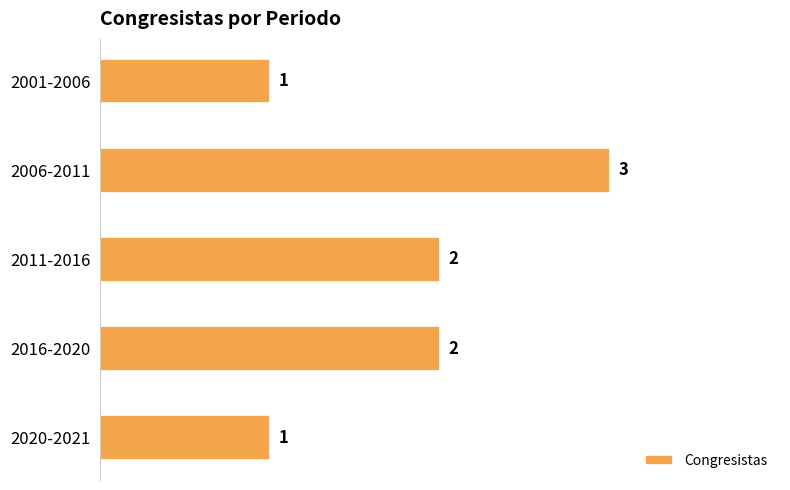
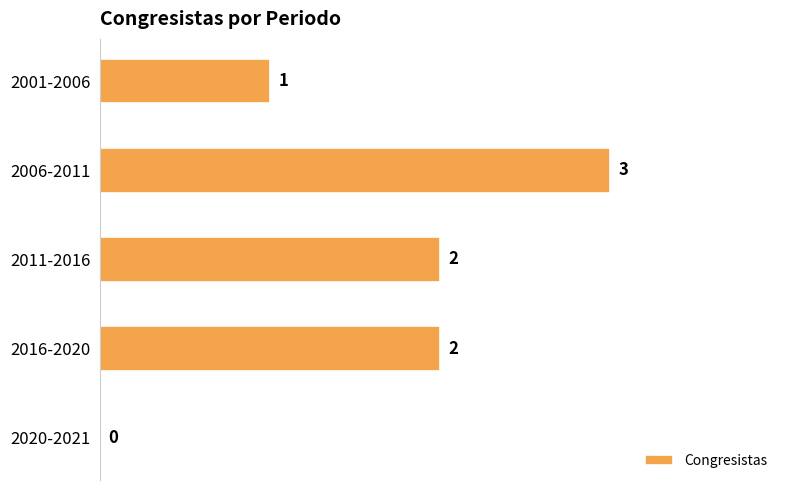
  {
    "2001-2006": 1,
    "2006-2011": 3,
    "2011-2016": 2,
    "2016-2020": 2,
-   "2020-2021": 1
+   "2020-2021": 0
  }
